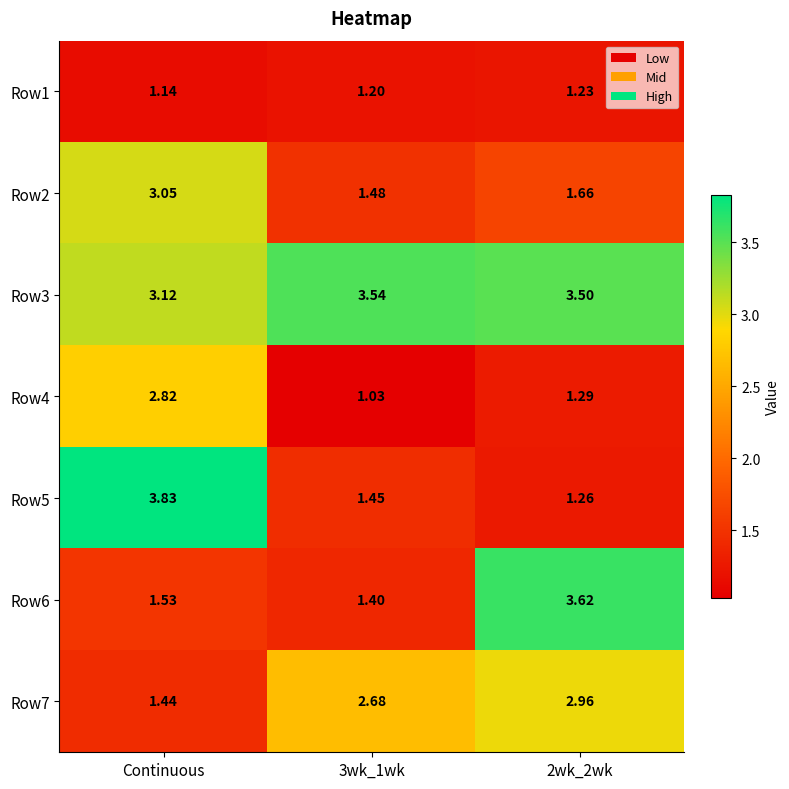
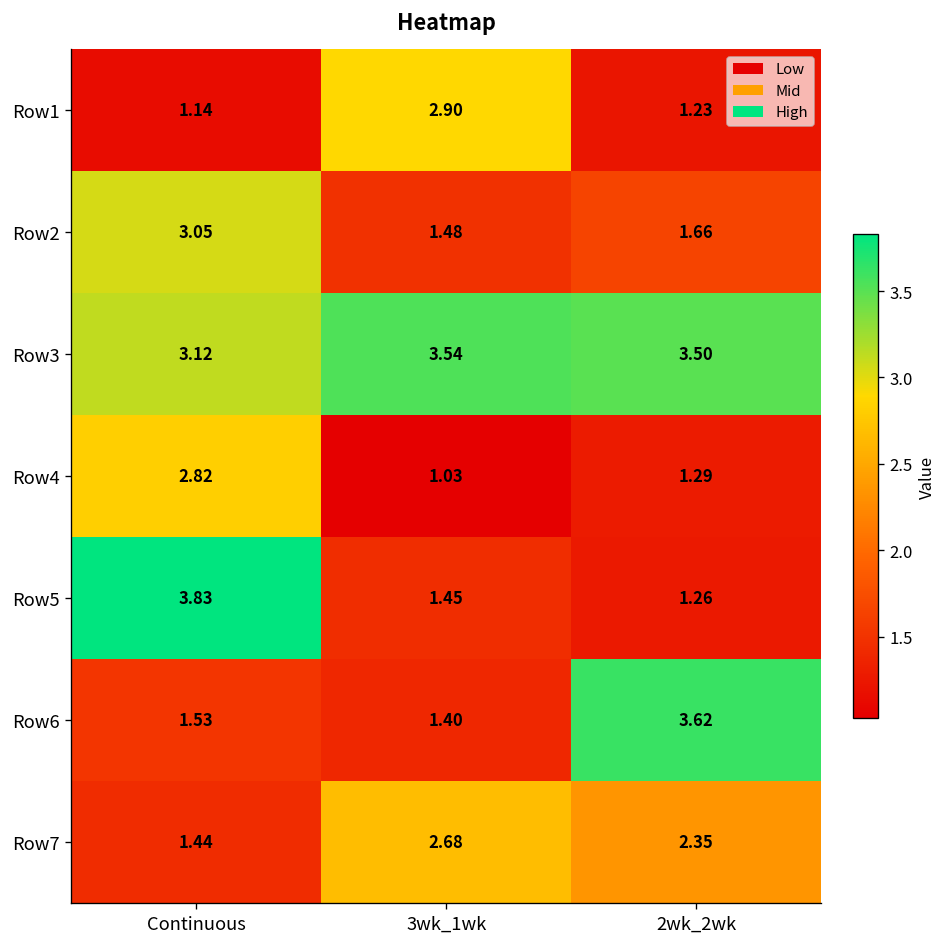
  {
    "Row1": {
      "Continuous": 1.14,
-     "3wk_1wk": 1.20,
+     "3wk_1wk": 2.90,
      "2wk_2wk": 1.23
    },
    "Row2": {
      "Continuous": 3.05,
      "3wk_1wk": 1.48,
      "2wk_2wk": 1.66
    },
    "Row3": {
      "Continuous": 3.12,
      "3wk_1wk": 3.54,
      "2wk_2wk": 3.50
    },
    "Row4": {
      "Continuous": 2.82,
      "3wk_1wk": 1.03,
      "2wk_2wk": 1.29
    },
    "Row5": {
      "Continuous": 3.83,
      "3wk_1wk": 1.45,
      "2wk_2wk": 1.26
    },
    "Row6": {
      "Continuous": 1.53,
      "3wk_1wk": 1.40,
      "2wk_2wk": 3.62
    },
    "Row7": {
      "Continuous": 1.44,
      "3wk_1wk": 2.68,
-     "2wk_2wk": 2.96
+     "2wk_2wk": 2.35
    }
  }
